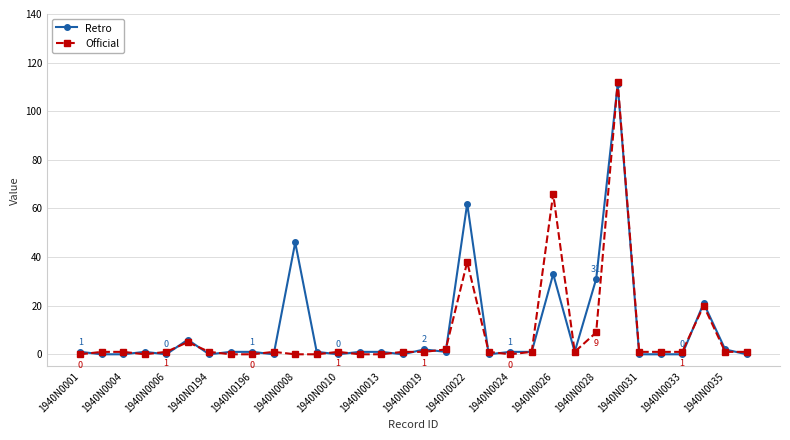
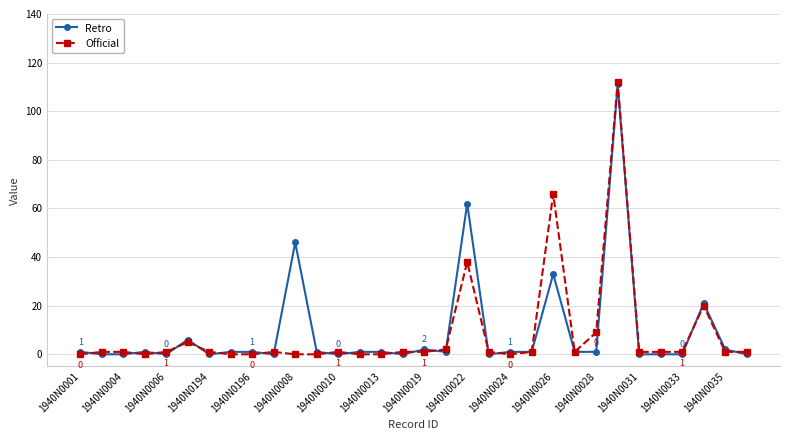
  {
    "Retro": {
-     "1940N0028": 31
+     "1940N0028": 1
    },
    "Official": {
      "1940N0008": 0,
      "1940N0022": 38,
      "1940N0026": 66
    }
  }
